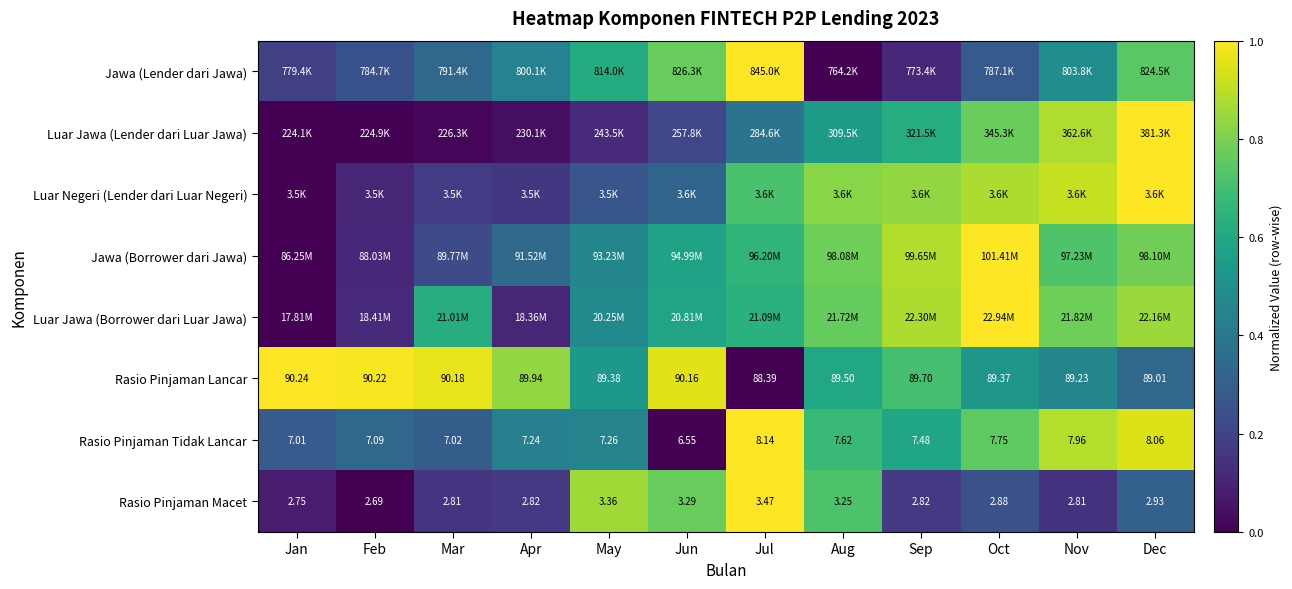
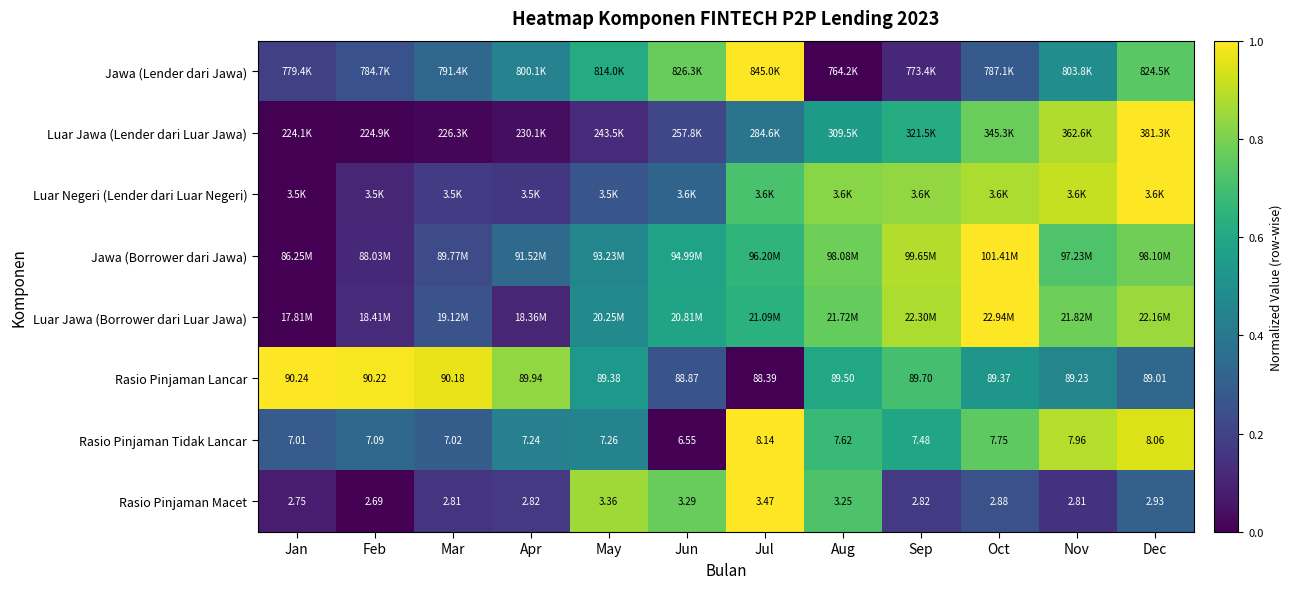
  {
    "Jawa (Lender dari Jawa)": {
      "Jan": "779.4K",
      "Feb": "784.7K",
      "Mar": "791.4K",
      "Apr": "800.1K",
      "May": "814.0K",
      "Jun": "826.3K",
      "Jul": "845.0K",
      "Aug": "764.2K",
      "Sep": "773.4K",
      "Oct": "787.1K",
      "Nov": "803.8K",
      "Dec": "824.5K"
    },
    "Luar Jawa (Lender dari Luar Jawa)": {
      "Jan": "224.1K",
      "Feb": "224.9K",
      "Mar": "226.3K",
      "Apr": "230.1K",
      "May": "243.5K",
      "Jun": "257.8K",
      "Jul": "284.6K",
      "Aug": "309.5K",
      "Sep": "321.5K",
      "Oct": "345.3K",
      "Nov": "362.6K",
      "Dec": "381.3K"
    },
    "Luar Negeri (Lender dari Luar Negeri)": {
      "Jan": "3.5K",
      "Feb": "3.5K",
      "Mar": "3.5K",
      "Apr": "3.5K",
      "May": "3.5K",
      "Jun": "3.6K",
      "Jul": "3.6K",
      "Aug": "3.6K",
      "Sep": "3.6K",
      "Oct": "3.6K",
      "Nov": "3.6K",
      "Dec": "3.6K"
    },
    "Jawa (Borrower dari Jawa)": {
      "Jan": "86.25M",
      "Feb": "88.03M",
      "Mar": "89.77M",
      "Apr": "91.52M",
      "May": "93.23M",
      "Jun": "94.99M",
      "Jul": "96.20M",
      "Aug": "98.08M",
      "Sep": "99.65M",
      "Oct": "101.41M",
      "Nov": "97.23M",
      "Dec": "98.10M"
    },
    "Luar Jawa (Borrower dari Luar Jawa)": {
      "Jan": "17.81M",
      "Feb": "18.41M",
-     "Mar": "21.01M",
+     "Mar": "19.12M",
      "Apr": "18.36M",
      "May": "20.25M",
      "Jun": "20.81M",
      "Jul": "21.09M",
      "Aug": "21.72M",
      "Sep": "22.30M",
      "Oct": "22.94M",
      "Nov": "21.82M",
      "Dec": "22.16M"
    },
    "Rasio Pinjaman Lancar": {
      "Jan": "90.24",
      "Feb": "90.22",
      "Mar": "90.18",
      "Apr": "89.94",
      "May": "89.38",
-     "Jun": "90.16",
+     "Jun": "88.87",
      "Jul": "88.39",
      "Aug": "89.50",
      "Sep": "89.70",
      "Oct": "89.37",
      "Nov": "89.23",
      "Dec": "89.01"
    },
    "Rasio Pinjaman Tidak Lancar": {
      "Jan": "7.01",
      "Feb": "7.09",
      "Mar": "7.02",
      "Apr": "7.24",
      "May": "7.26",
      "Jun": "6.55",
      "Jul": "8.14",
      "Aug": "7.62",
      "Sep": "7.48",
      "Oct": "7.75",
      "Nov": "7.96",
      "Dec": "8.06"
    },
    "Rasio Pinjaman Macet": {
      "Jan": "2.75",
      "Feb": "2.69",
      "Mar": "2.81",
      "Apr": "2.82",
      "May": "3.36",
      "Jun": "3.29",
      "Jul": "3.47",
      "Aug": "3.25",
      "Sep": "2.82",
      "Oct": "2.88",
      "Nov": "2.81",
      "Dec": "2.93"
    }
  }
